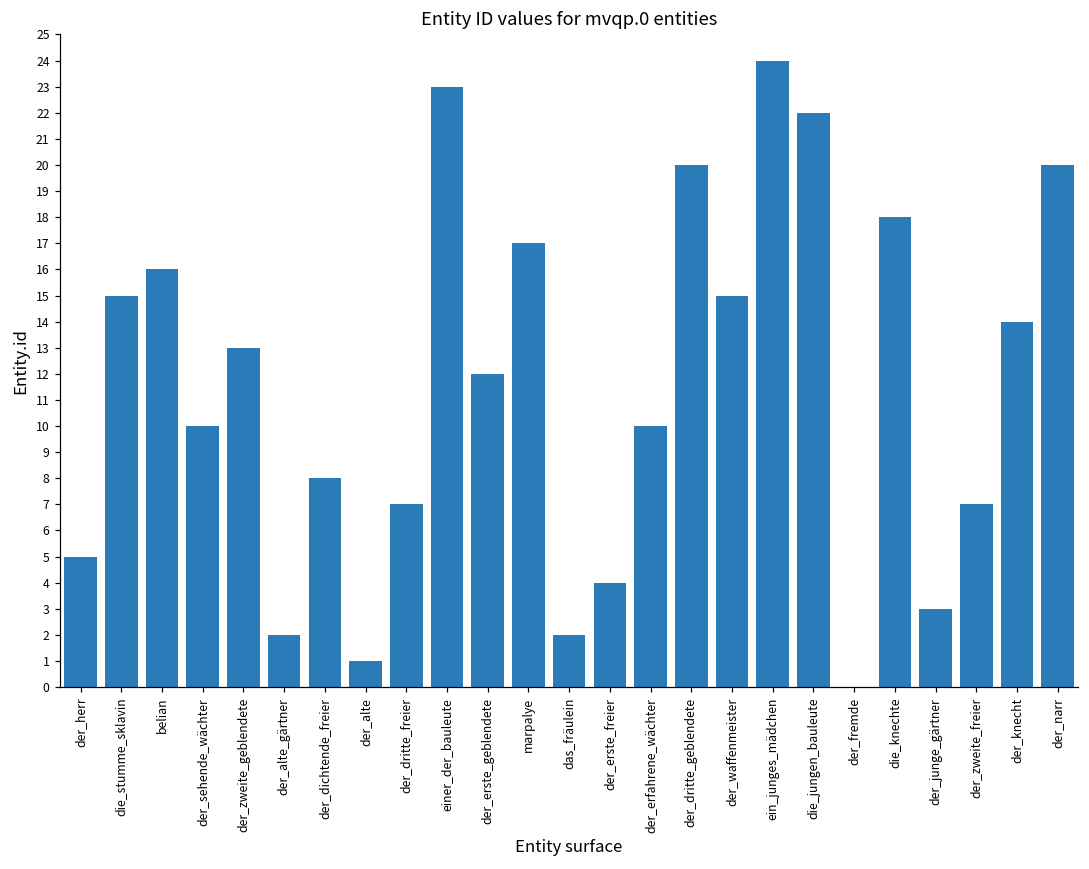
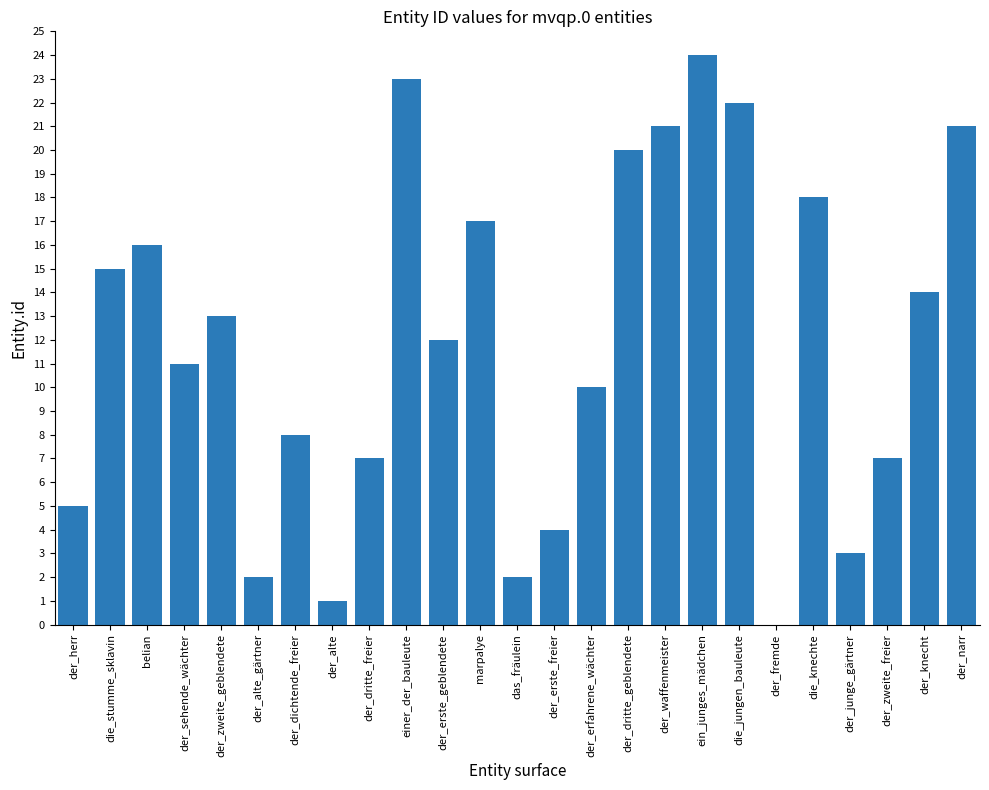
  {
    "der_herr": 5,
    "die_stumme_sklavin": 15,
    "belian": 16,
-   "der_sehende_wächter": 10,
+   "der_sehende_wächter": 11,
    "der_zweite_geblendete": 13,
    "der_alte_gärtner": 2,
    "der_dichtende_freier": 8,
    "der_alte": 1,
    "der_dritte_freier": 7,
    "einer_der_bauleute": 23,
    "der_erste_geblendete": 12,
    "marpalye": 17,
    "das_fräulein": 2,
    "der_erste_freier": 4,
    "der_erfahrene_wächter": 10,
    "der_dritte_geblendete": 20,
-   "der_waffenmeister": 15,
+   "der_waffenmeister": 21,
    "ein_junges_mädchen": 24,
    "die_jungen_bauleute": 22,
    "der_fremde": 0,
    "die_knechte": 18,
    "der_junge_gärtner": 3,
    "der_zweite_freier": 7,
    "der_knecht": 14,
-   "der_narr": 20
+   "der_narr": 21
  }
